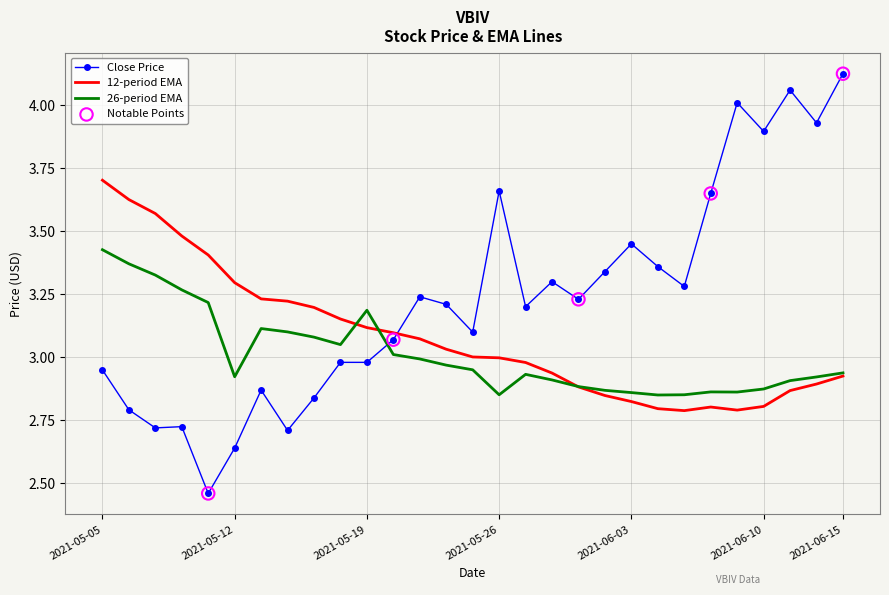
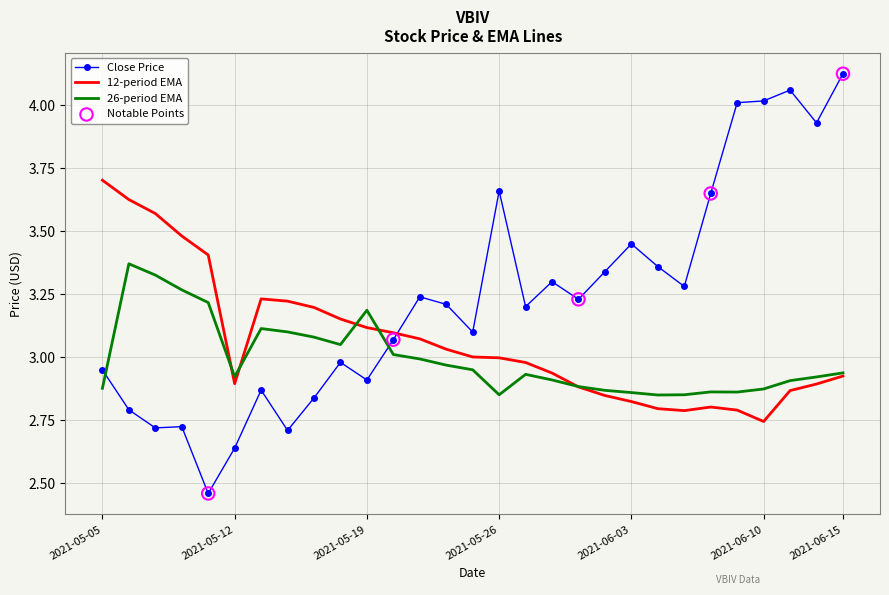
  {
    "Close Price": {
      "2021-05-05": 2.95,
      "2021-05-12": 2.64,
-     "2021-05-19": 2.98,
+     "2021-05-19": 2.91,
      "2021-05-26": 3.66,
      "2021-06-03": 3.45,
-     "2021-06-10": 3.90
+     "2021-06-10": 4.02
    },
    "12-period EMA": {
      "2021-05-05": 3.70,
-     "2021-05-12": 3.30,
+     "2021-05-12": 2.90,
      "2021-05-19": 3.12,
      "2021-05-26": 3.00,
      "2021-06-03": 2.82,
-     "2021-06-10": 2.81,
+     "2021-06-10": 2.75,
      "2021-06-15": 2.93
    },
    "26-period EMA": {
-     "2021-05-05": 3.43,
+     "2021-05-05": 2.88,
      "2021-05-12": 2.92,
      "2021-05-19": 3.19,
      "2021-05-26": 2.85,
      "2021-06-03": 2.86,
      "2021-06-10": 2.87,
      "2021-06-15": 2.94
    }
  }
